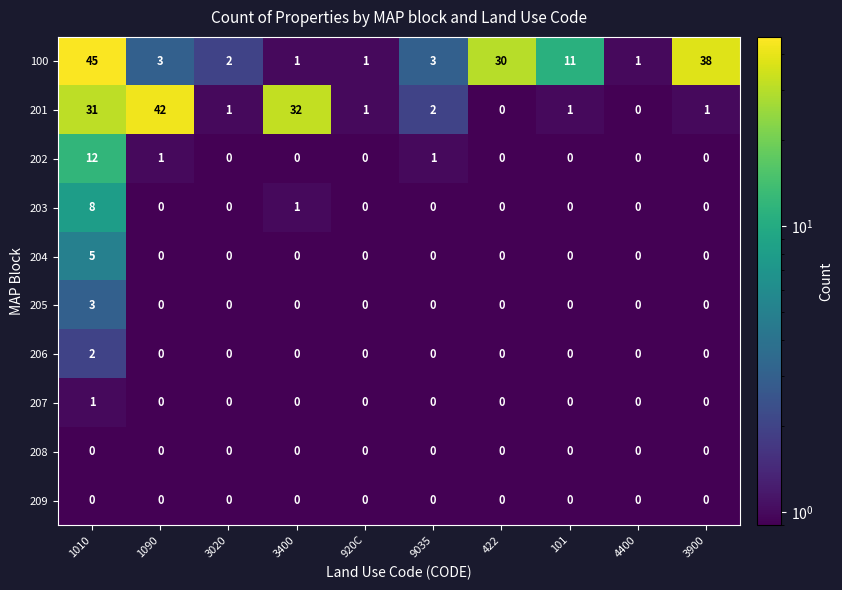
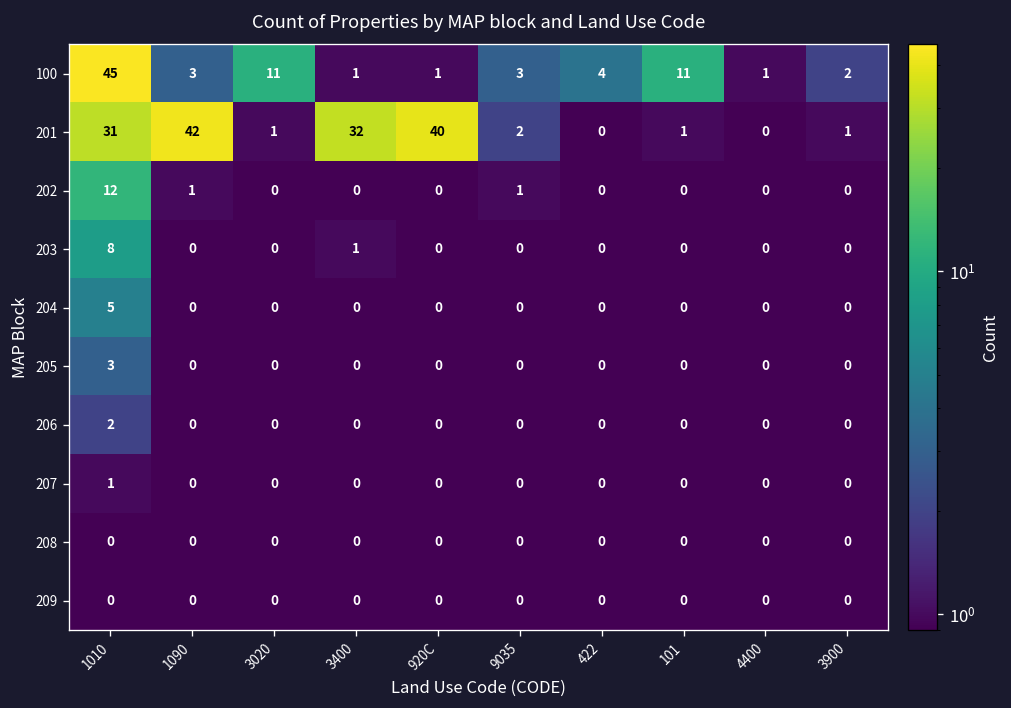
  {
    "100": {
      "1010": 45,
      "1090": 3,
-     "3020": 2,
+     "3020": 11,
      "3400": 1,
      "920C": 1,
      "9035": 3,
-     "422": 30,
+     "422": 4,
      "101": 11,
      "4400": 1,
-     "3900": 38
+     "3900": 2
    },
    "201": {
      "1010": 31,
      "1090": 42,
      "3020": 1,
      "3400": 32,
-     "920C": 1,
+     "920C": 40,
      "9035": 2,
      "422": 0,
      "101": 1,
      "4400": 0,
      "3900": 1
    },
    "202": {
      "1010": 12,
      "1090": 1,
      "3020": 0,
      "3400": 0,
      "920C": 0,
      "9035": 1,
      "422": 0,
      "101": 0,
      "4400": 0,
      "3900": 0
    },
    "203": {
      "1010": 8,
      "1090": 0,
      "3020": 0,
      "3400": 1,
      "920C": 0,
      "9035": 0,
      "422": 0,
      "101": 0,
      "4400": 0,
      "3900": 0
    },
    "204": {
      "1010": 5,
      "1090": 0,
      "3020": 0,
      "3400": 0,
      "920C": 0,
      "9035": 0,
      "422": 0,
      "101": 0,
      "4400": 0,
      "3900": 0
    },
    "205": {
      "1010": 3,
      "1090": 0,
      "3020": 0,
      "3400": 0,
      "920C": 0,
      "9035": 0,
      "422": 0,
      "101": 0,
      "4400": 0,
      "3900": 0
    },
    "206": {
      "1010": 2,
      "1090": 0,
      "3020": 0,
      "3400": 0,
      "920C": 0,
      "9035": 0,
      "422": 0,
      "101": 0,
      "4400": 0,
      "3900": 0
    },
    "207": {
      "1010": 1,
      "1090": 0,
      "3020": 0,
      "3400": 0,
      "920C": 0,
      "9035": 0,
      "422": 0,
      "101": 0,
      "4400": 0,
      "3900": 0
    },
    "208": {
      "1010": 0,
      "1090": 0,
      "3020": 0,
      "3400": 0,
      "920C": 0,
      "9035": 0,
      "422": 0,
      "101": 0,
      "4400": 0,
      "3900": 0
    },
    "209": {
      "1010": 0,
      "1090": 0,
      "3020": 0,
      "3400": 0,
      "920C": 0,
      "9035": 0,
      "422": 0,
      "101": 0,
      "4400": 0,
      "3900": 0
    }
  }
